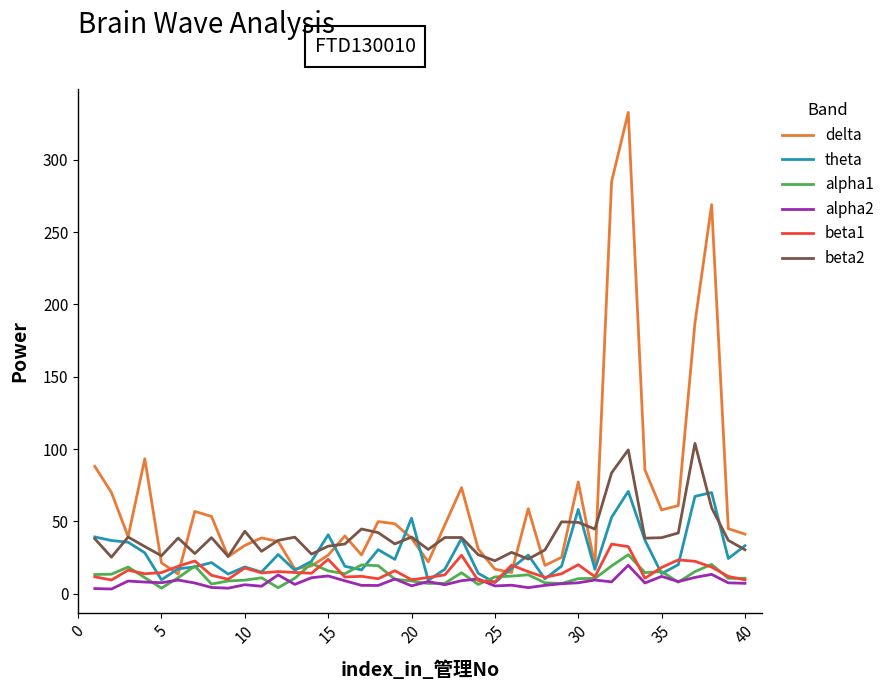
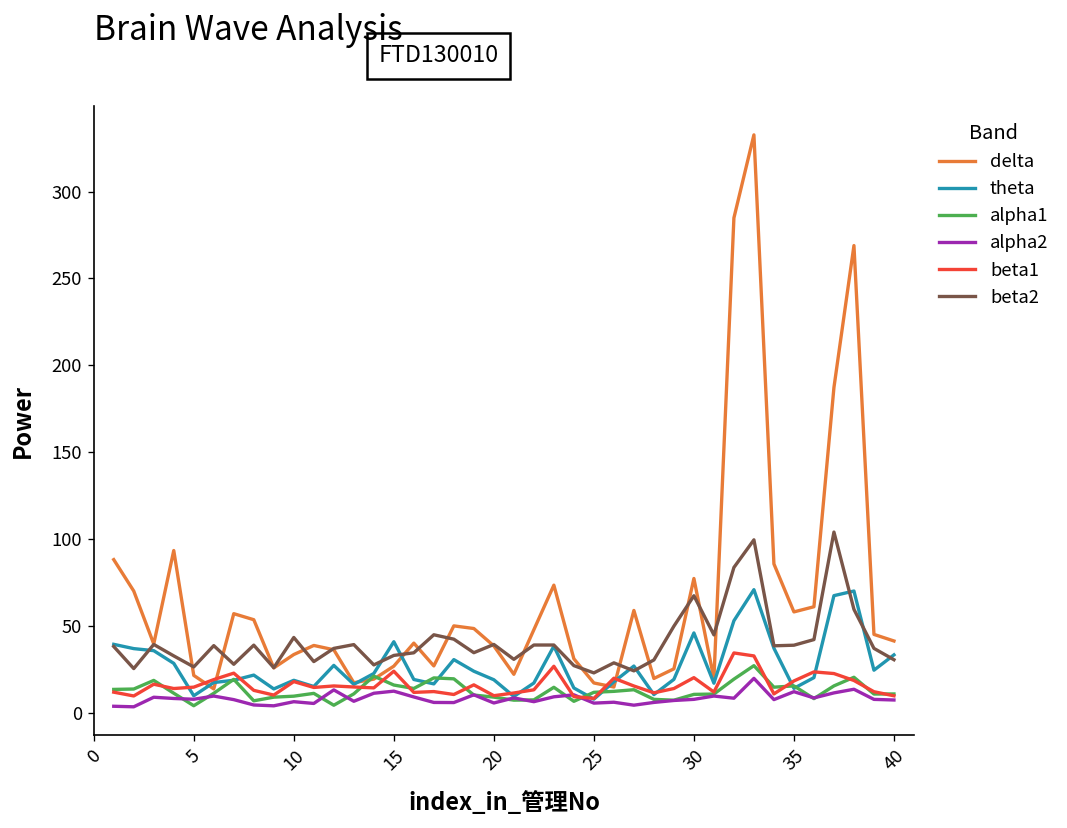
  {
    "theta": {
      "5": 10,
      "15": 41,
-     "20": 52,
-     "30": 58,
+     "20": 19,
+     "30": 46,
      "40": 33
    },
    "alpha1": {
      "5": 4,
      "10": 9,
      "15": 16,
      "25": 12,
      "30": 10
    },
    "alpha2": {
      "5": 8,
      "10": 6,
      "15": 12,
      "20": 5,
      "25": 5,
      "30": 8,
      "35": 12,
      "40": 7
    },
    "beta2": {
      "5": 26,
      "10": 43,
      "15": 33,
      "25": 23,
-     "30": 49,
+     "30": 67,
      "35": 39,
      "40": 30
    }
  }
